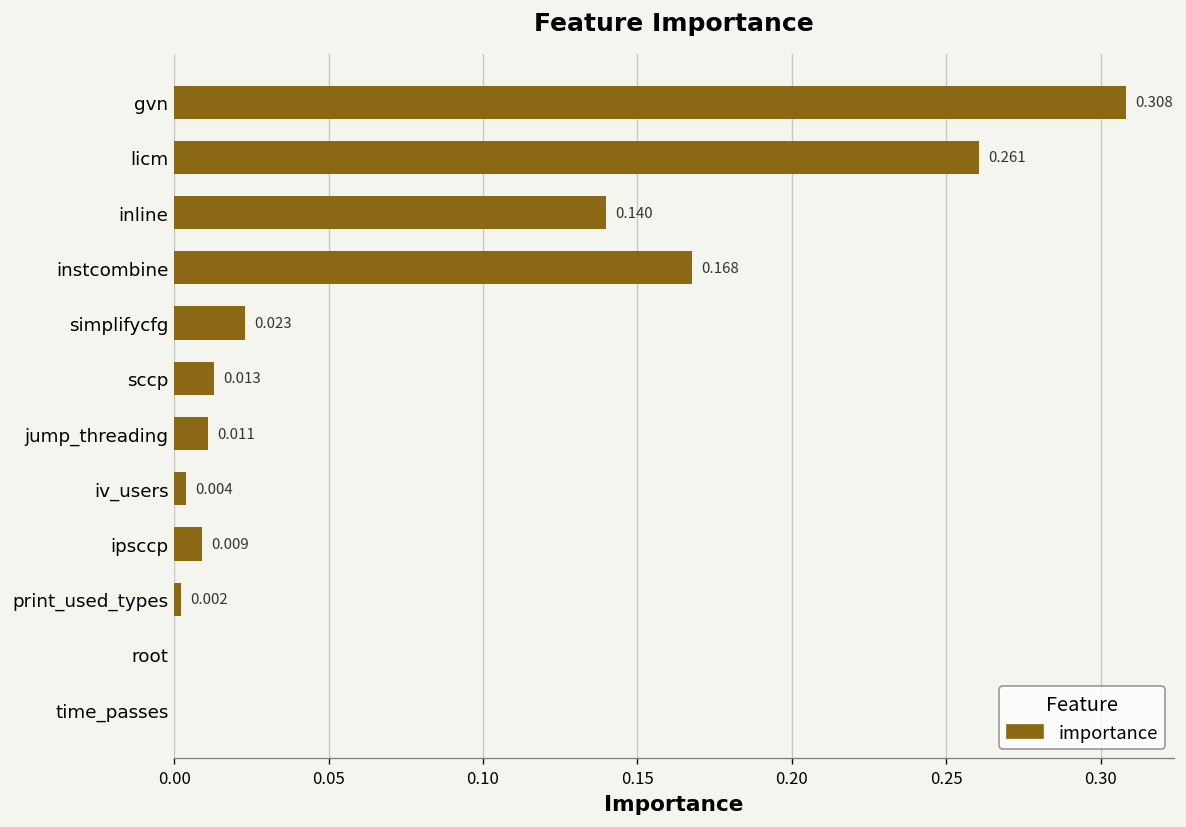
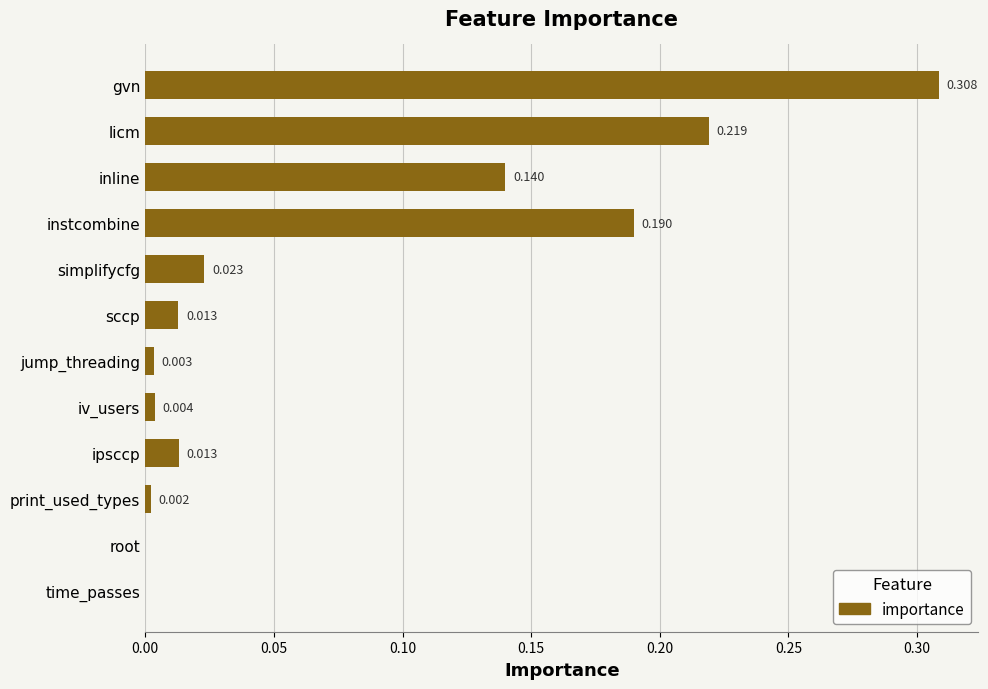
  {
    "gvn": 0.308,
-   "licm": 0.261,
+   "licm": 0.219,
    "inline": 0.140,
-   "instcombine": 0.168,
+   "instcombine": 0.190,
    "simplifycfg": 0.023,
    "sccp": 0.013,
-   "jump_threading": 0.011,
+   "jump_threading": 0.003,
    "iv_users": 0.004,
-   "ipsccp": 0.009,
+   "ipsccp": 0.013,
    "print_used_types": 0.002
  }
